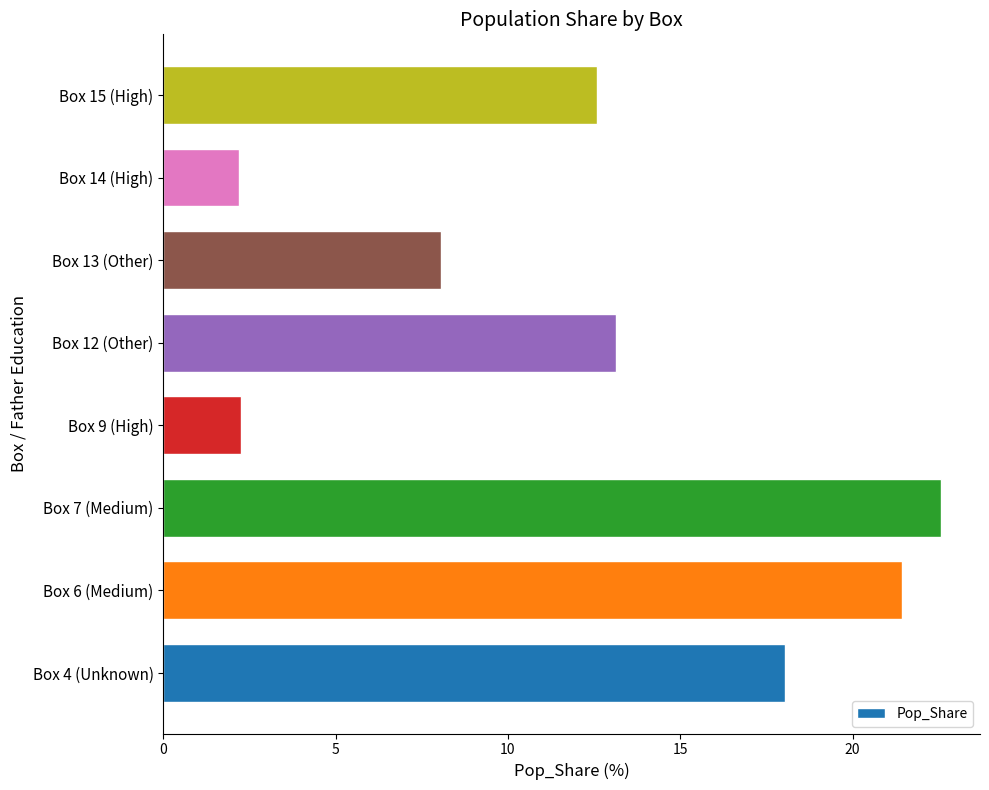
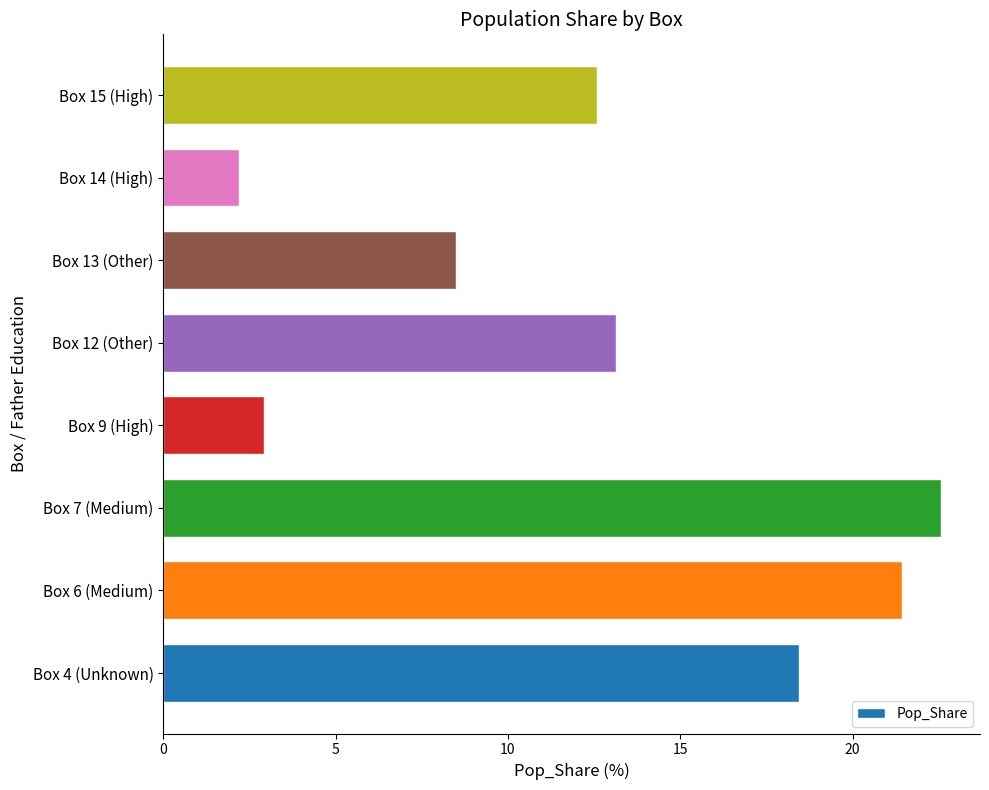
  {
    "Box 15 (High)": 12.6,
    "Box 14 (High)": 2.2,
-   "Box 13 (Other)": 8.1,
+   "Box 13 (Other)": 8.5,
    "Box 12 (Other)": 13.2,
-   "Box 9 (High)": 2.3,
+   "Box 9 (High)": 2.9,
    "Box 7 (Medium)": 22.6,
    "Box 6 (Medium)": 21.4,
-   "Box 4 (Unknown)": 18.0
+   "Box 4 (Unknown)": 18.4
  }
